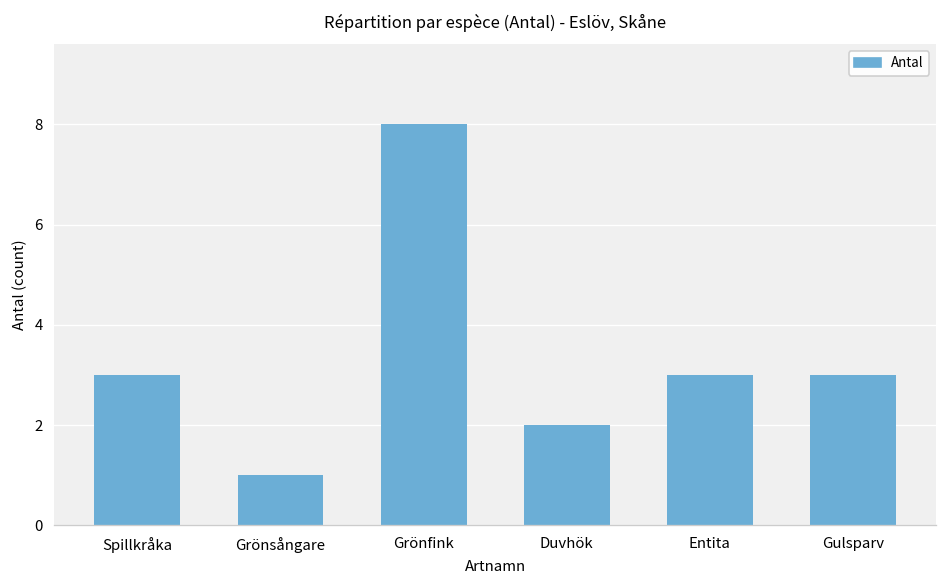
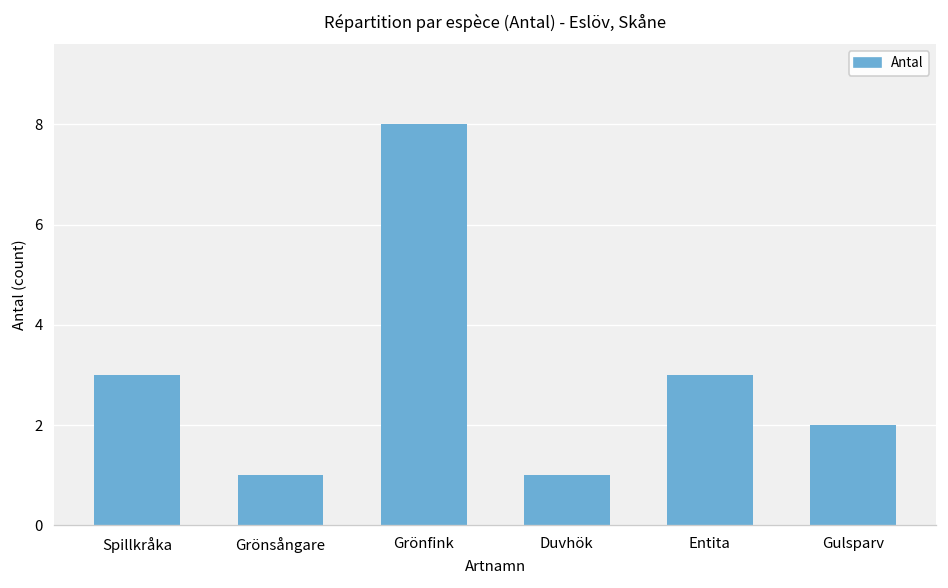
  {
    "Spillkråka": 3,
    "Grönsångare": 1,
    "Grönfink": 8,
-   "Duvhök": 2,
+   "Duvhök": 1,
    "Entita": 3,
-   "Gulsparv": 3
+   "Gulsparv": 2
  }
